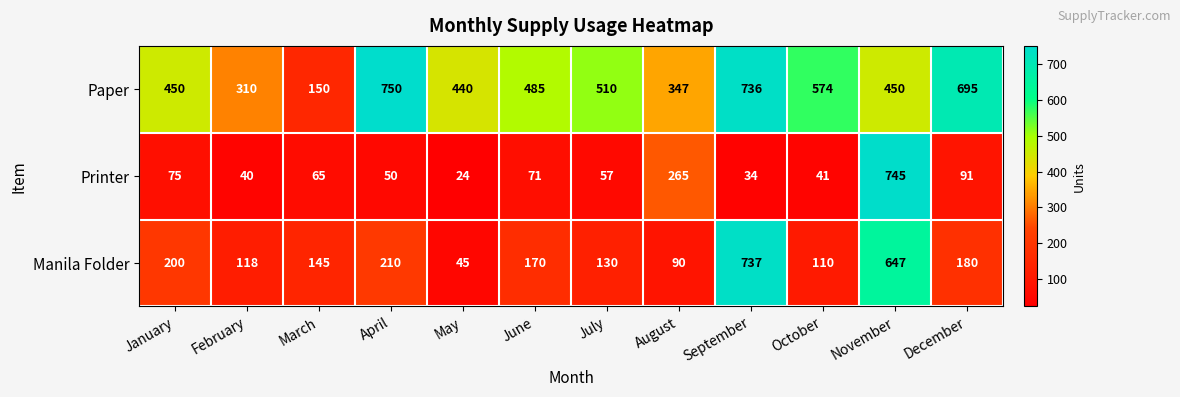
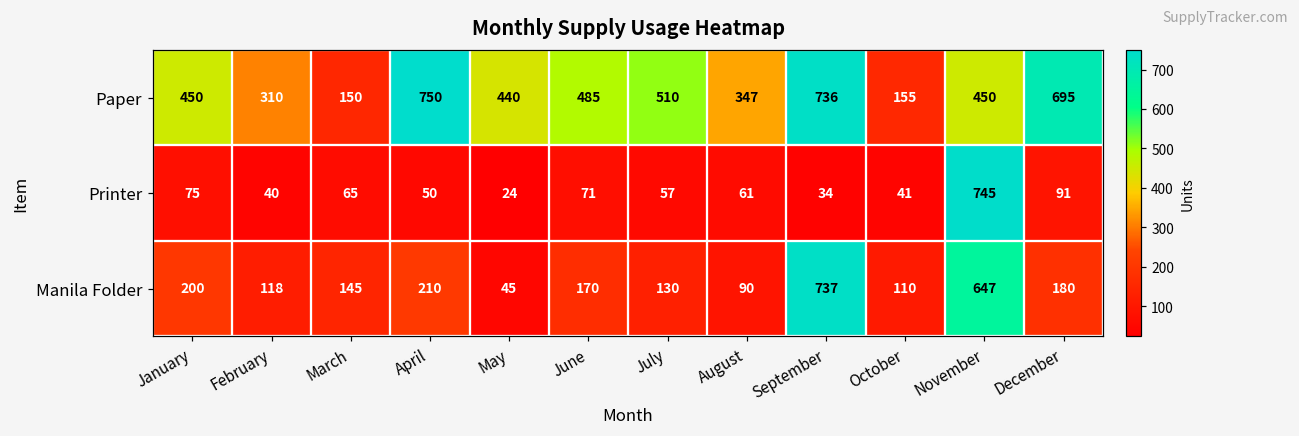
  {
    "Paper": {
      "January": 450,
      "February": 310,
      "March": 150,
      "April": 750,
      "May": 440,
      "June": 485,
      "July": 510,
      "August": 347,
      "September": 736,
-     "October": 574,
+     "October": 155,
      "November": 450,
      "December": 695
    },
    "Printer": {
      "January": 75,
      "February": 40,
      "March": 65,
      "April": 50,
      "May": 24,
      "June": 71,
      "July": 57,
-     "August": 265,
+     "August": 61,
      "September": 34,
      "October": 41,
      "November": 745,
      "December": 91
    },
    "Manila Folder": {
      "January": 200,
      "February": 118,
      "March": 145,
      "April": 210,
      "May": 45,
      "June": 170,
      "July": 130,
      "August": 90,
      "September": 737,
      "October": 110,
      "November": 647,
      "December": 180
    }
  }
